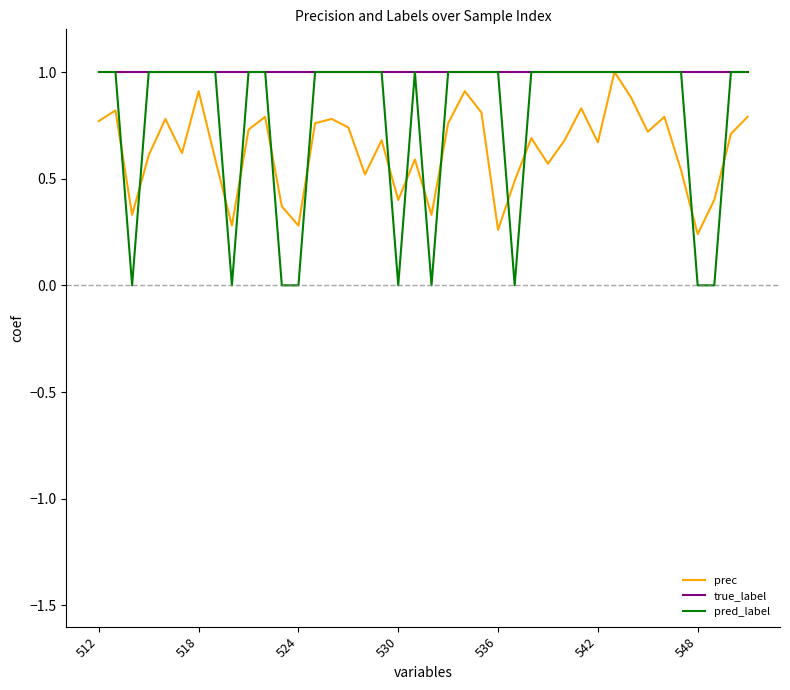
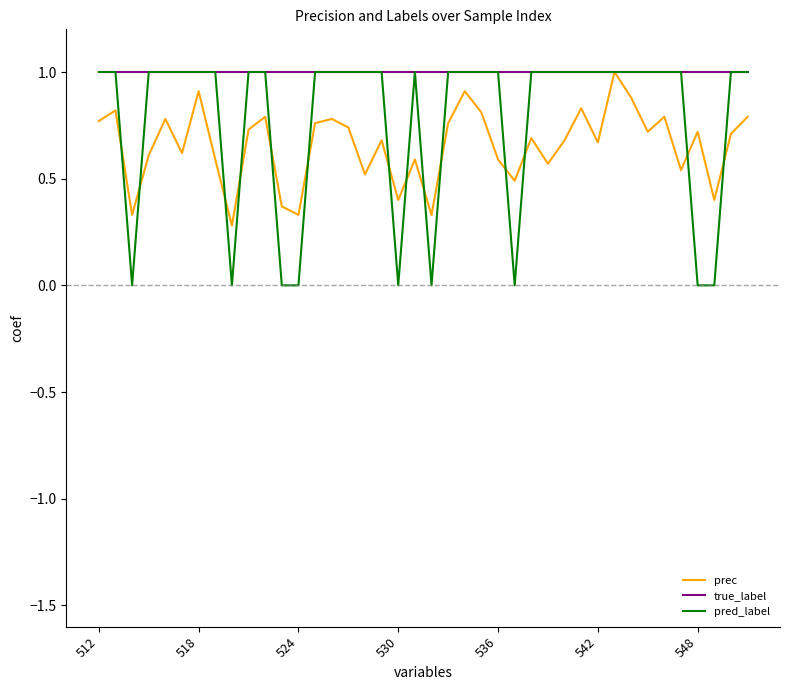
  {
    "prec": {
      "512": 0.77,
      "518": 0.91,
-     "524": 0.28,
+     "524": 0.33,
      "530": 0.40,
-     "536": 0.26,
+     "536": 0.59,
      "542": 0.67,
-     "548": 0.24
+     "548": 0.72
    },
    "true_label": {
      "524": 1.00,
      "530": 1.00,
      "548": 1.00
    },
    "pred_label": {
      "524": 0.00,
      "530": 0.00,
      "548": 0.00
    }
  }
